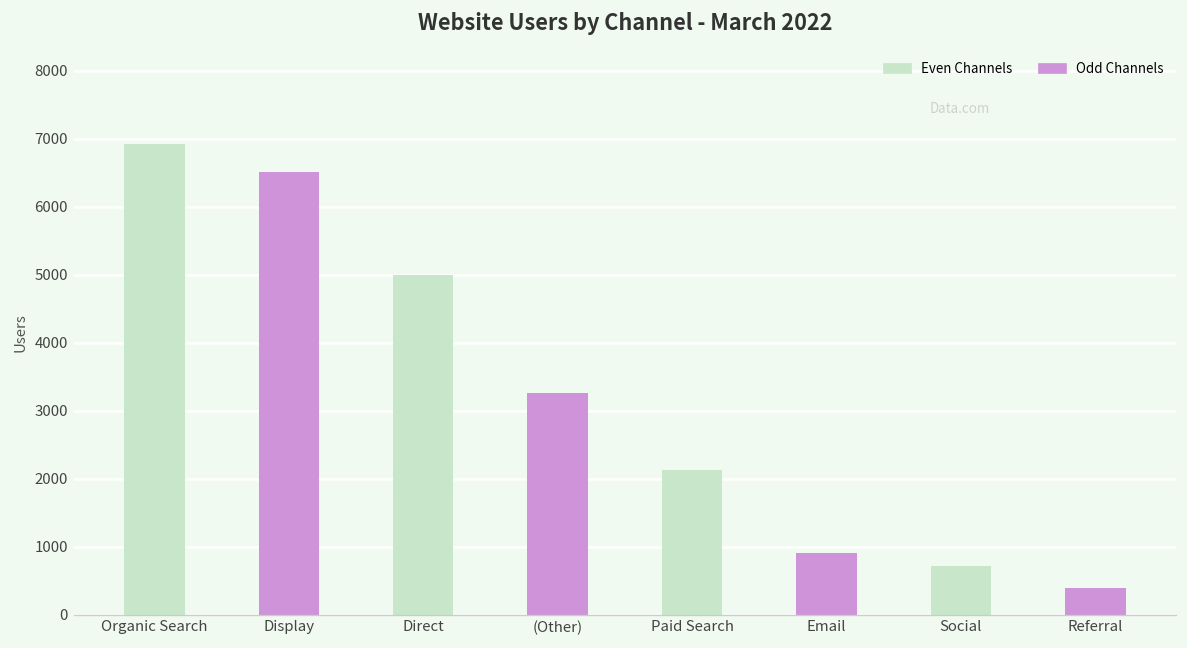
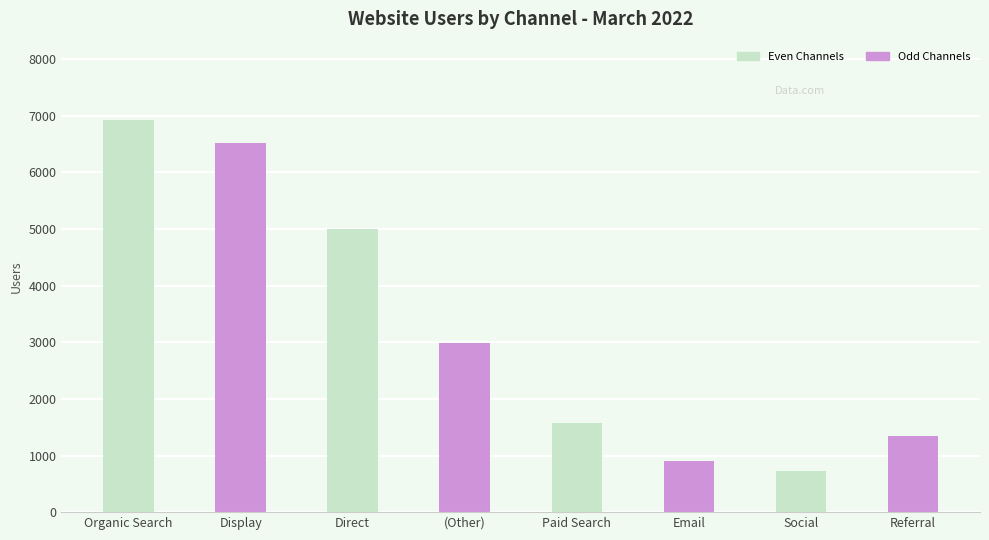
  {
    "Organic Search": 6900,
    "Display": 6500,
    "Direct": 5000,
-   "(Other)": 3300,
-   "Paid Search": 2100,
+   "(Other)": 3000,
+   "Paid Search": 1600,
    "Email": 900,
    "Social": 700,
-   "Referral": 400
+   "Referral": 1400
  }
